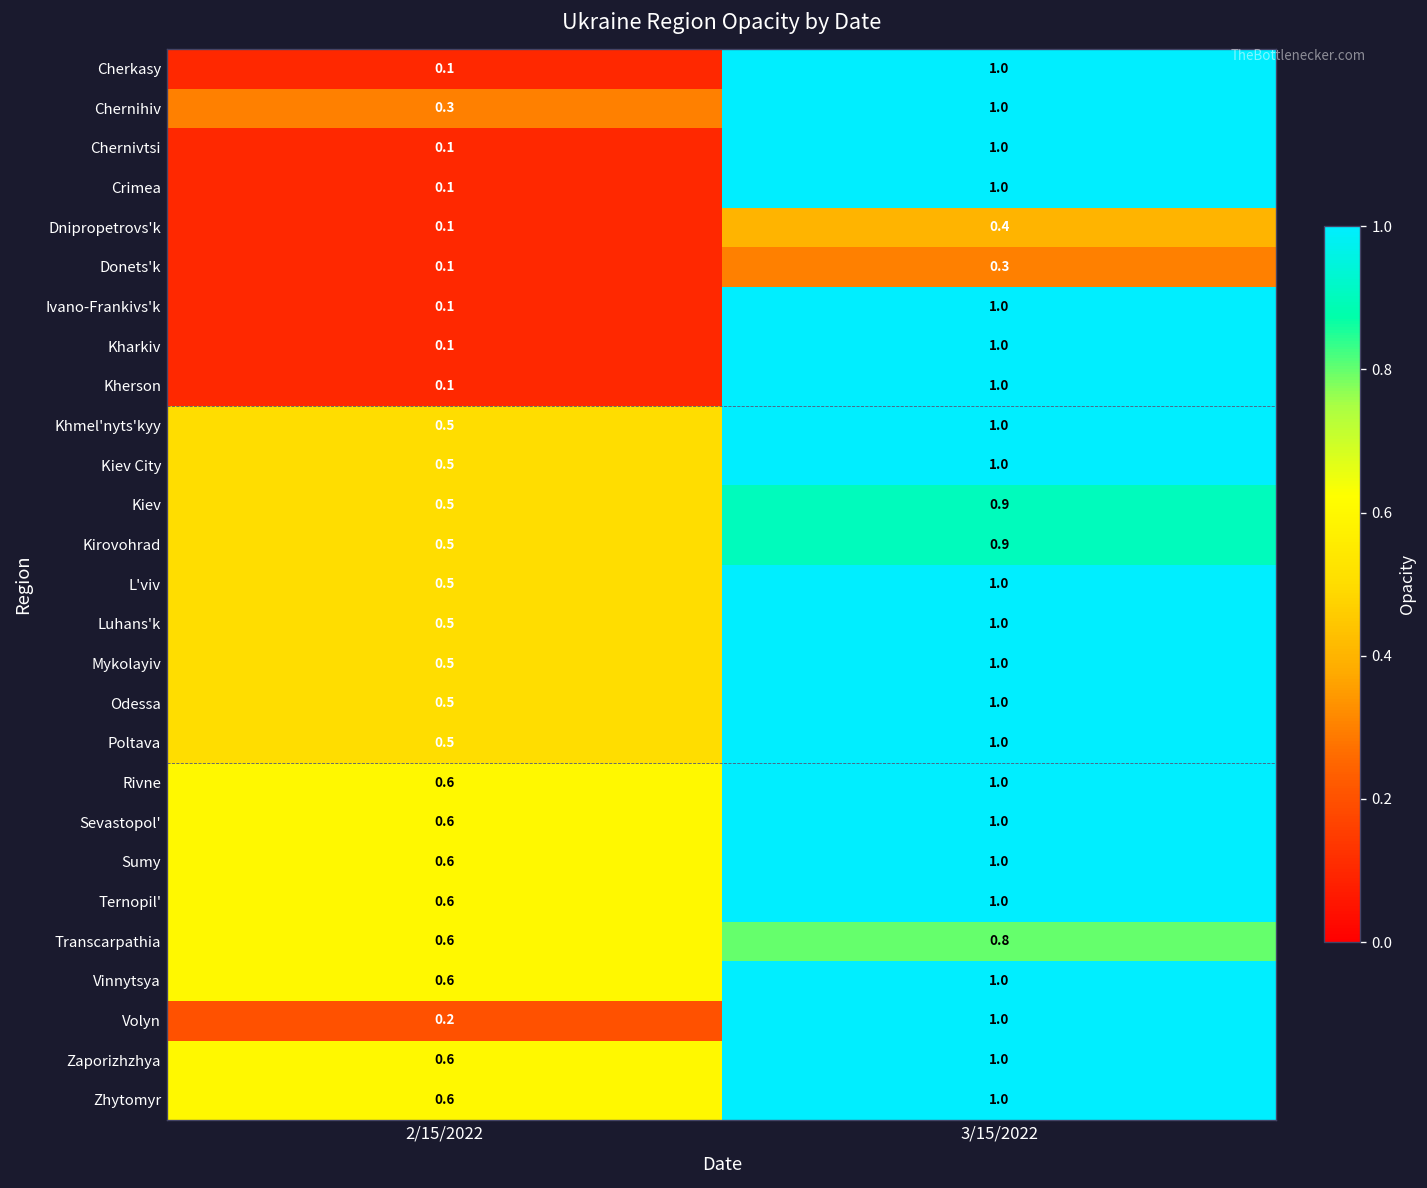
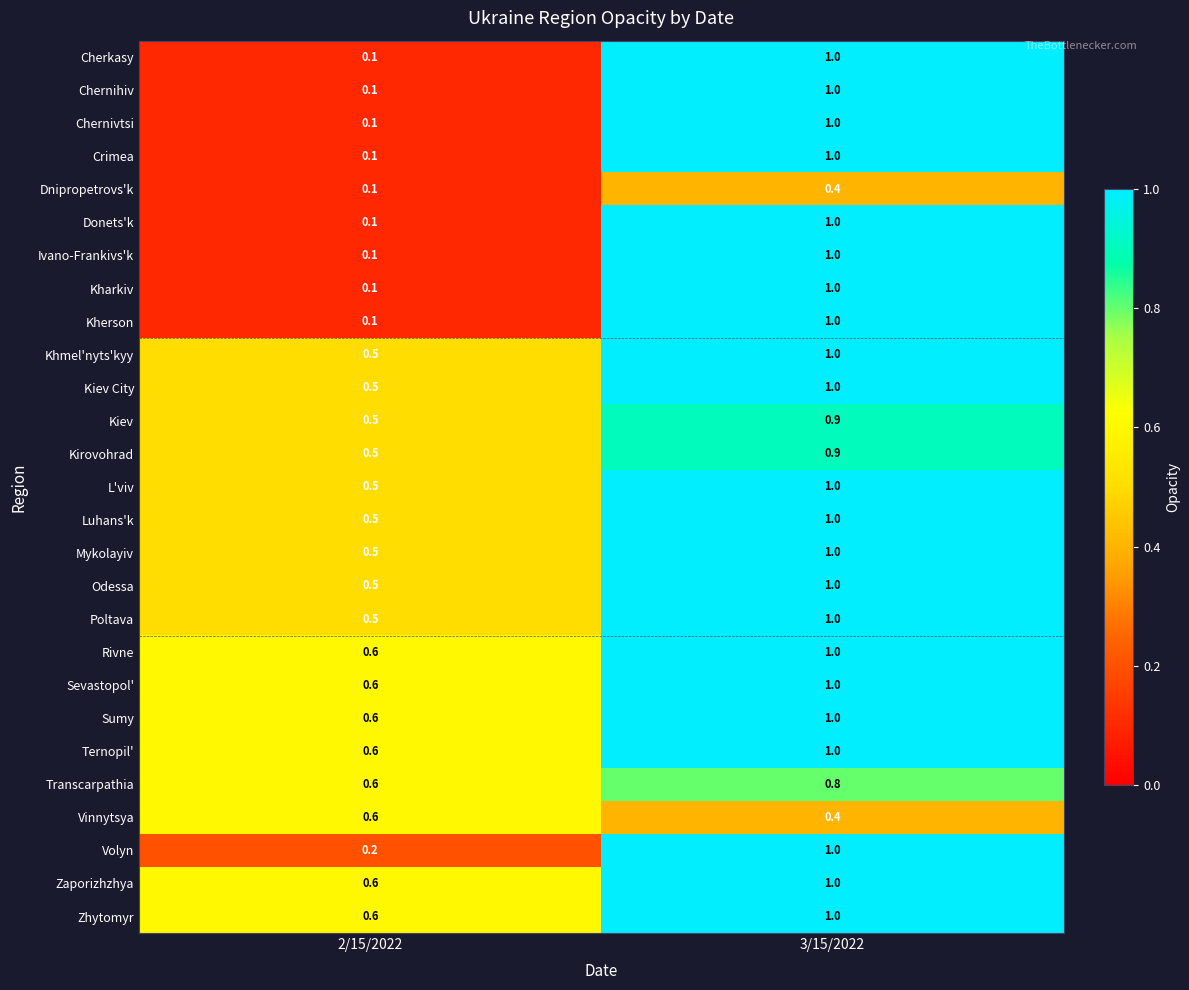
  {
    "Cherkasy": {
      "2/15/2022": 0.1,
      "3/15/2022": 1.0
    },
    "Chernihiv": {
-     "2/15/2022": 0.3,
+     "2/15/2022": 0.1,
      "3/15/2022": 1.0
    },
    "Chernivtsi": {
      "2/15/2022": 0.1,
      "3/15/2022": 1.0
    },
    "Crimea": {
      "2/15/2022": 0.1,
      "3/15/2022": 1.0
    },
    "Dnipropetrovs'k": {
      "2/15/2022": 0.1,
      "3/15/2022": 0.4
    },
    "Donets'k": {
      "2/15/2022": 0.1,
-     "3/15/2022": 0.3
+     "3/15/2022": 1.0
    },
    "Ivano-Frankivs'k": {
      "2/15/2022": 0.1,
      "3/15/2022": 1.0
    },
    "Kharkiv": {
      "2/15/2022": 0.1,
      "3/15/2022": 1.0
    },
    "Kherson": {
      "2/15/2022": 0.1,
      "3/15/2022": 1.0
    },
    "Khmel'nyts'kyy": {
      "2/15/2022": 0.5,
      "3/15/2022": 1.0
    },
    "Kiev City": {
      "2/15/2022": 0.5,
      "3/15/2022": 1.0
    },
    "Kiev": {
      "2/15/2022": 0.5,
      "3/15/2022": 0.9
    },
    "Kirovohrad": {
      "2/15/2022": 0.5,
      "3/15/2022": 0.9
    },
    "L'viv": {
      "2/15/2022": 0.5,
      "3/15/2022": 1.0
    },
    "Luhans'k": {
      "2/15/2022": 0.5,
      "3/15/2022": 1.0
    },
    "Mykolayiv": {
      "2/15/2022": 0.5,
      "3/15/2022": 1.0
    },
    "Odessa": {
      "2/15/2022": 0.5,
      "3/15/2022": 1.0
    },
    "Poltava": {
      "2/15/2022": 0.5,
      "3/15/2022": 1.0
    },
    "Rivne": {
      "2/15/2022": 0.6,
      "3/15/2022": 1.0
    },
    "Sevastopol'": {
      "2/15/2022": 0.6,
      "3/15/2022": 1.0
    },
    "Sumy": {
      "2/15/2022": 0.6,
      "3/15/2022": 1.0
    },
    "Ternopil'": {
      "2/15/2022": 0.6,
      "3/15/2022": 1.0
    },
    "Transcarpathia": {
      "2/15/2022": 0.6,
      "3/15/2022": 0.8
    },
    "Vinnytsya": {
      "2/15/2022": 0.6,
-     "3/15/2022": 1.0
+     "3/15/2022": 0.4
    },
    "Volyn": {
      "2/15/2022": 0.2,
      "3/15/2022": 1.0
    },
    "Zaporizhzhya": {
      "2/15/2022": 0.6,
      "3/15/2022": 1.0
    },
    "Zhytomyr": {
      "2/15/2022": 0.6,
      "3/15/2022": 1.0
    }
  }
